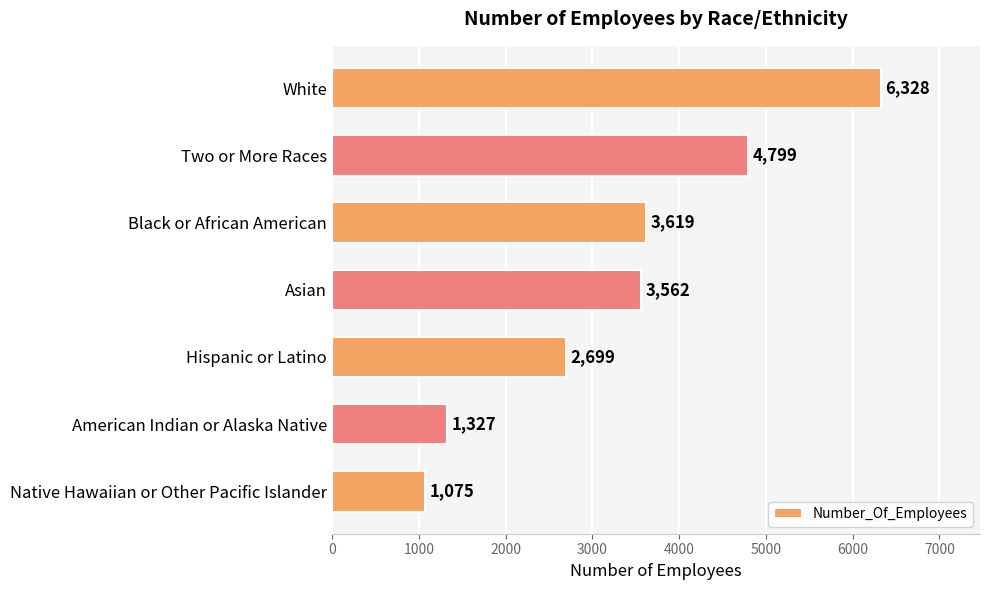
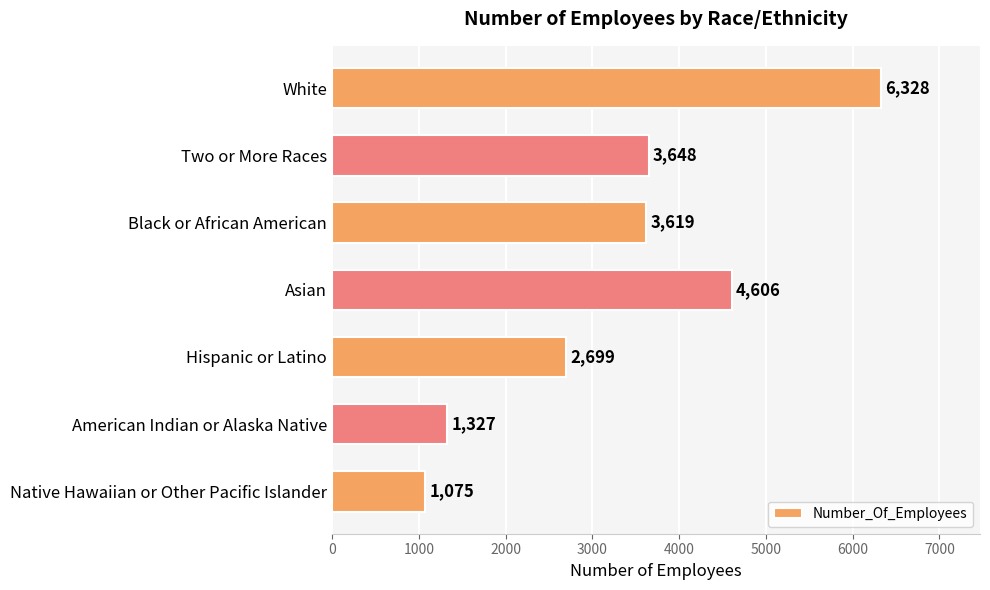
  {
    "White": "6,328",
-   "Two or More Races": "4,799",
+   "Two or More Races": "3,648",
    "Black or African American": "3,619",
-   "Asian": "3,562",
+   "Asian": "4,606",
    "Hispanic or Latino": "2,699",
    "American Indian or Alaska Native": "1,327",
    "Native Hawaiian or Other Pacific Islander": "1,075"
  }
